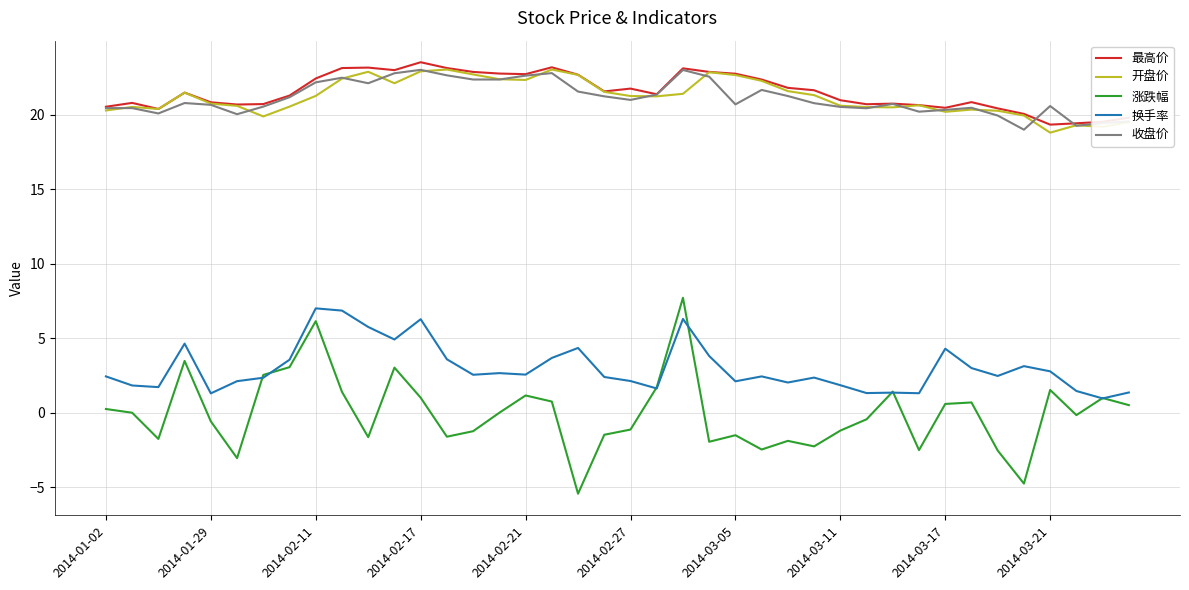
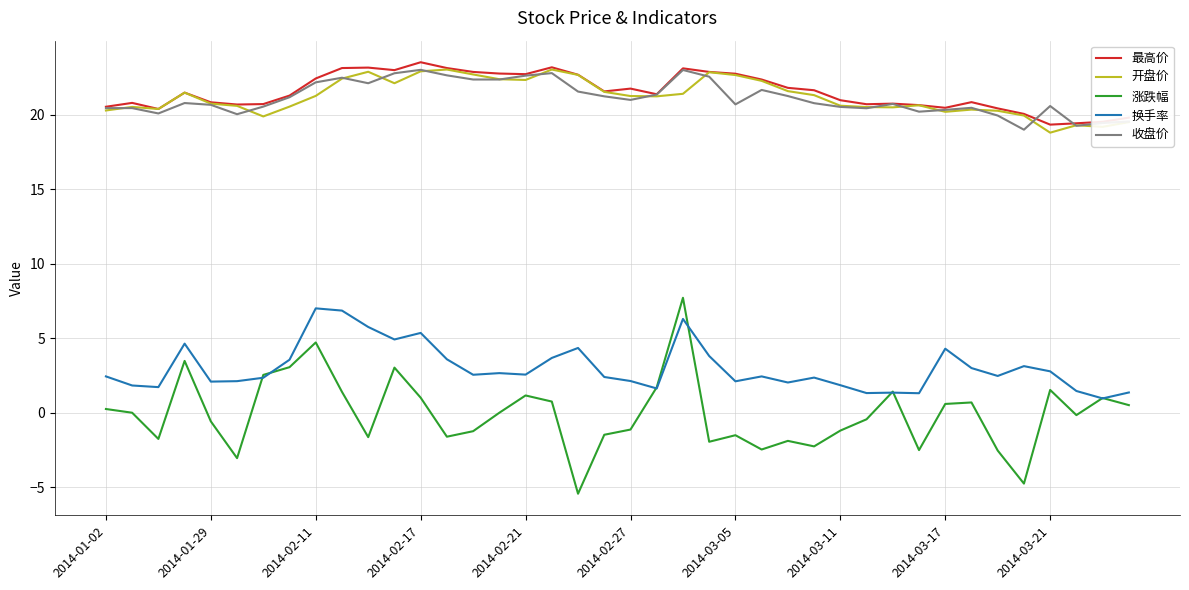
  {
    "最高价": {
      "2014-02-11": 22.5,
      "2014-02-17": 23.5,
      "2014-02-27": 21.8,
      "2014-03-11": 21.0,
      "2014-03-21": 19.4
    },
    "开盘价": {
      "2014-02-11": 21.3,
      "2014-02-21": 22.4,
      "2014-02-27": 21.3,
      "2014-03-21": 18.8
    },
    "涨跌幅": {
      "2014-01-02": 0.3,
      "2014-01-29": -0.6,
-     "2014-02-11": 6.2,
+     "2014-02-11": 4.7,
      "2014-02-17": 1.0,
      "2014-02-21": 1.2,
      "2014-02-27": -1.1,
      "2014-03-05": -1.5,
      "2014-03-11": -1.2,
      "2014-03-17": 0.6,
      "2014-03-21": 1.5
    },
    "换手率": {
      "2014-01-02": 2.4,
-     "2014-01-29": 1.3,
+     "2014-01-29": 2.1,
      "2014-02-11": 7.0,
-     "2014-02-17": 6.3,
+     "2014-02-17": 5.4,
      "2014-02-21": 2.6,
      "2014-02-27": 2.1,
      "2014-03-05": 2.1,
      "2014-03-11": 1.9,
      "2014-03-17": 4.3,
      "2014-03-21": 2.8
    },
    "收盘价": {
      "2014-02-11": 22.2,
      "2014-02-27": 21.0,
      "2014-03-05": 20.7,
      "2014-03-21": 20.6
    }
  }
